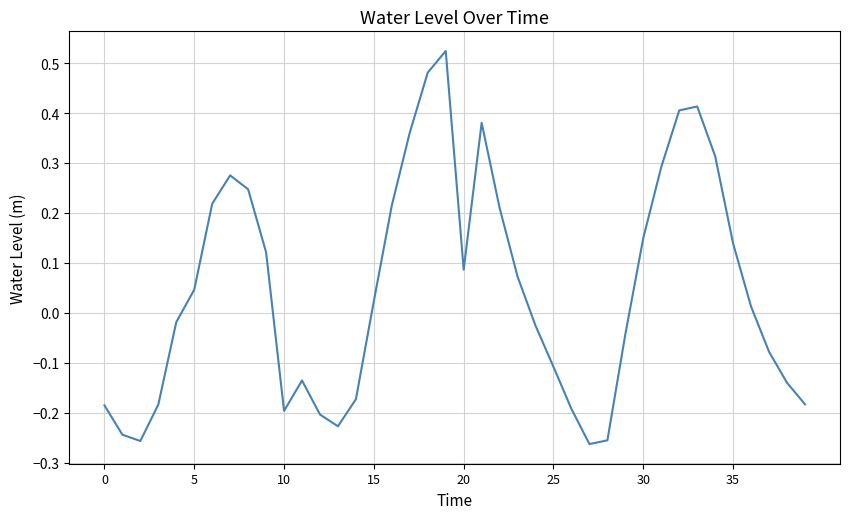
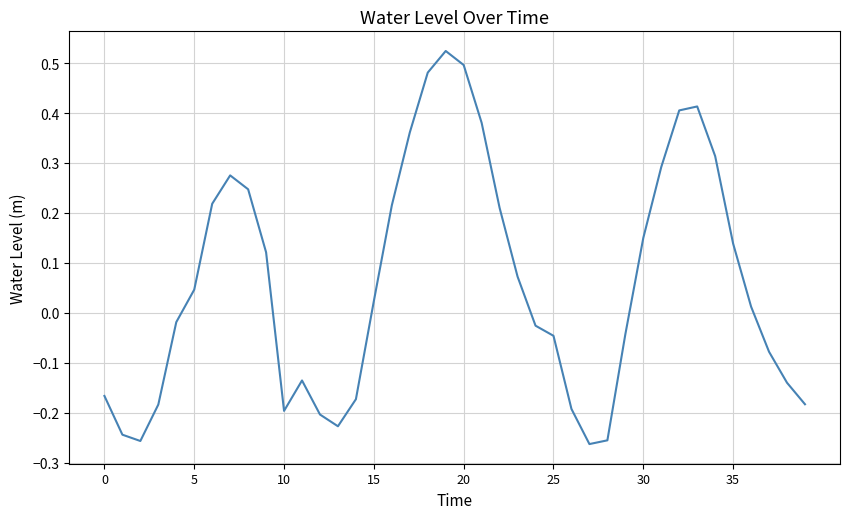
  {
-   "0": -0.19,
+   "0": -0.17,
    "5": 0.05,
    "10": -0.20,
    "15": 0.02,
-   "20": 0.09,
-   "25": -0.11,
+   "20": 0.50,
+   "25": -0.05,
    "30": 0.15,
    "35": 0.14
  }
